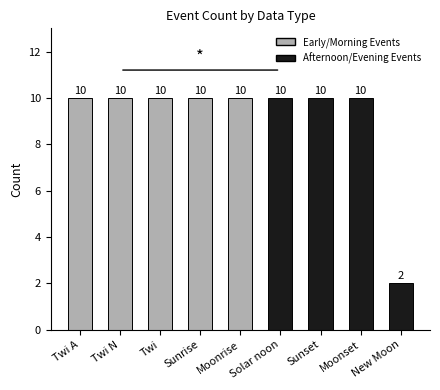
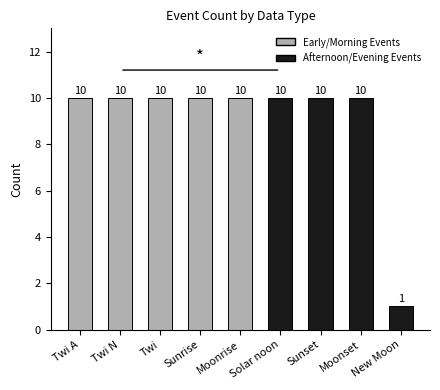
  {
    "Twi A": 10,
    "Twi N": 10,
    "Twi": 10,
    "Sunrise": 10,
    "Moonrise": 10,
    "Solar noon": 10,
    "Sunset": 10,
    "Moonset": 10,
-   "New Moon": 2
+   "New Moon": 1
  }
